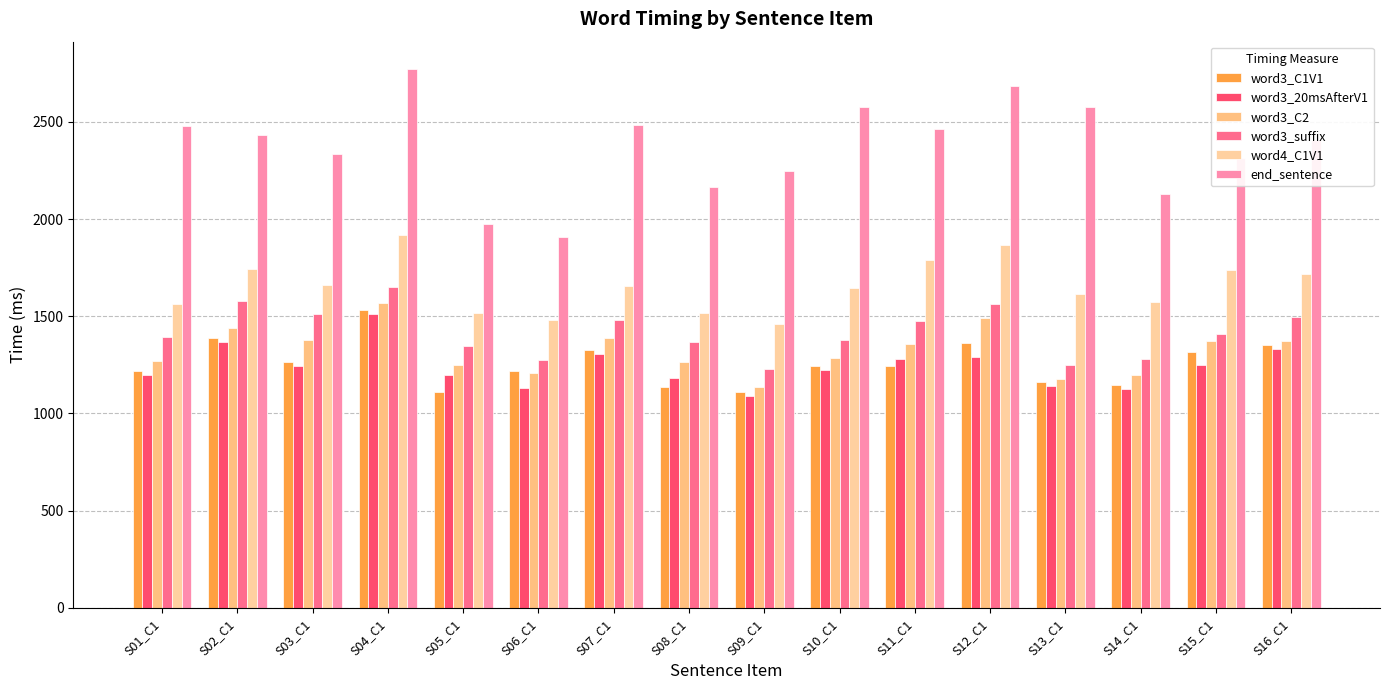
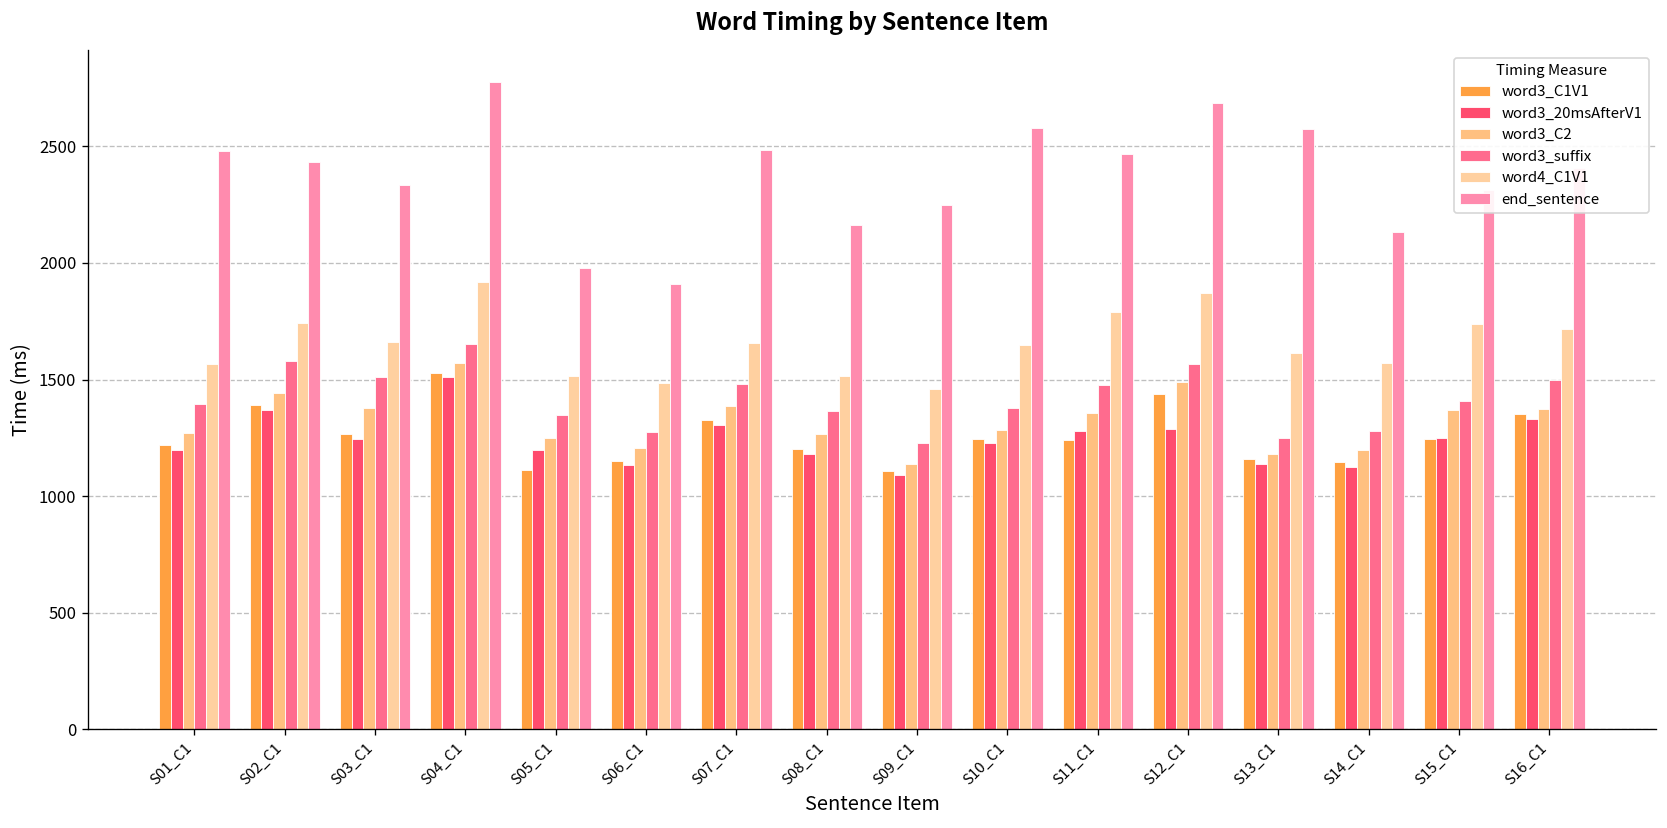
  {
    "word3_C1V1": {
      "S01_C1": 1220,
      "S02_C1": 1390,
      "S03_C1": 1270,
      "S04_C1": 1530,
      "S05_C1": 1110,
-     "S06_C1": 1220,
+     "S06_C1": 1150,
      "S07_C1": 1330,
-     "S08_C1": 1140,
+     "S08_C1": 1200,
      "S09_C1": 1110,
      "S10_C1": 1250,
      "S11_C1": 1240,
-     "S12_C1": 1360,
+     "S12_C1": 1440,
      "S13_C1": 1160,
      "S14_C1": 1150,
-     "S15_C1": 1320,
+     "S15_C1": 1240,
      "S16_C1": 1350
    }
  }
